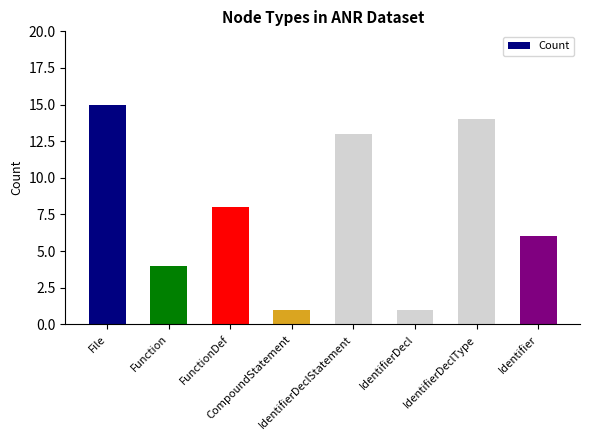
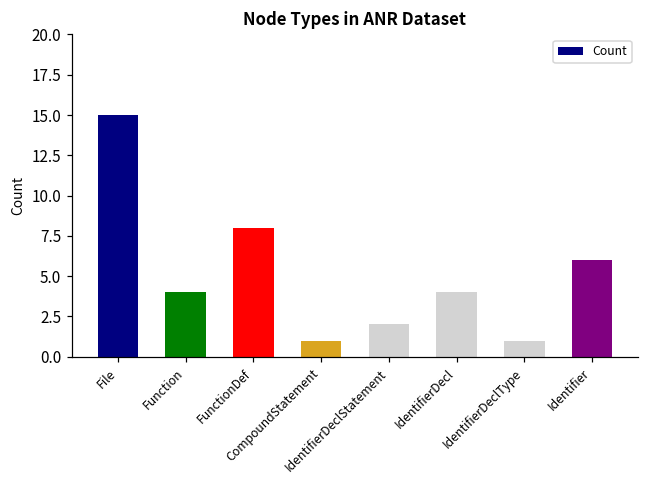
  {
    "File": 15,
    "Function": 4,
    "FunctionDef": 8,
    "CompoundStatement": 1,
-   "IdentifierDeclStatement": 13,
-   "IdentifierDecl": 1,
-   "IdentifierDeclType": 14,
+   "IdentifierDeclStatement": 2,
+   "IdentifierDecl": 4,
+   "IdentifierDeclType": 1,
    "Identifier": 6
  }
